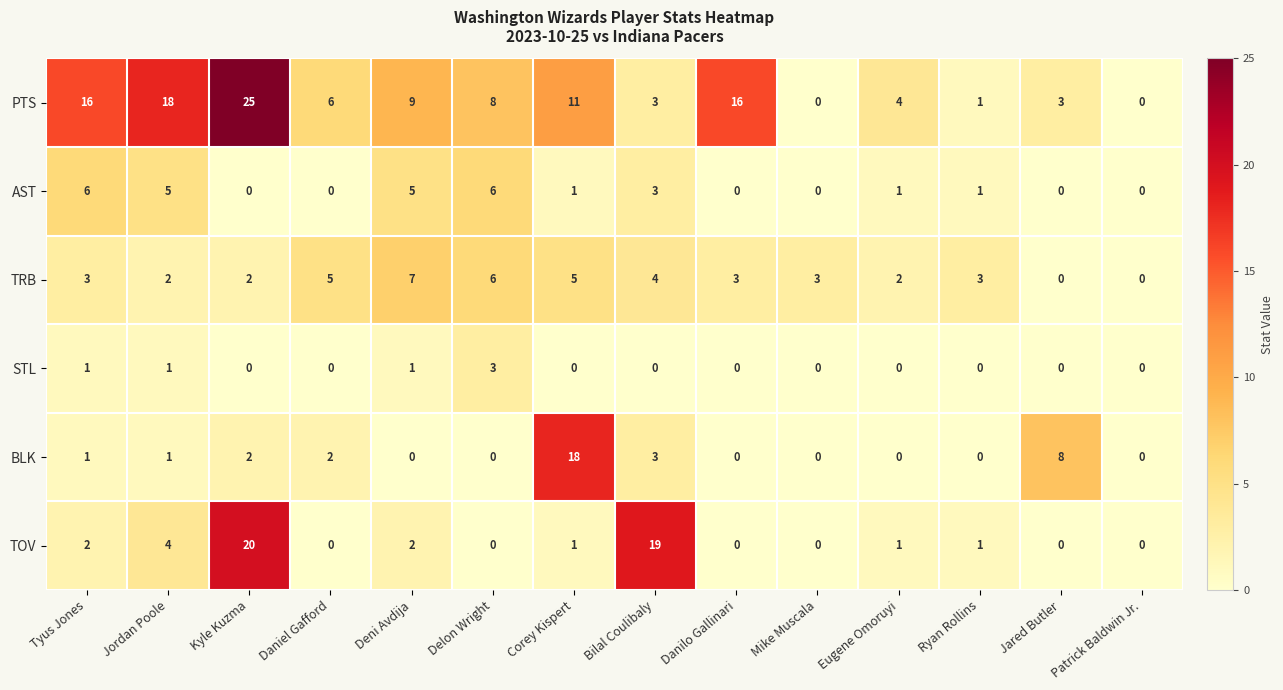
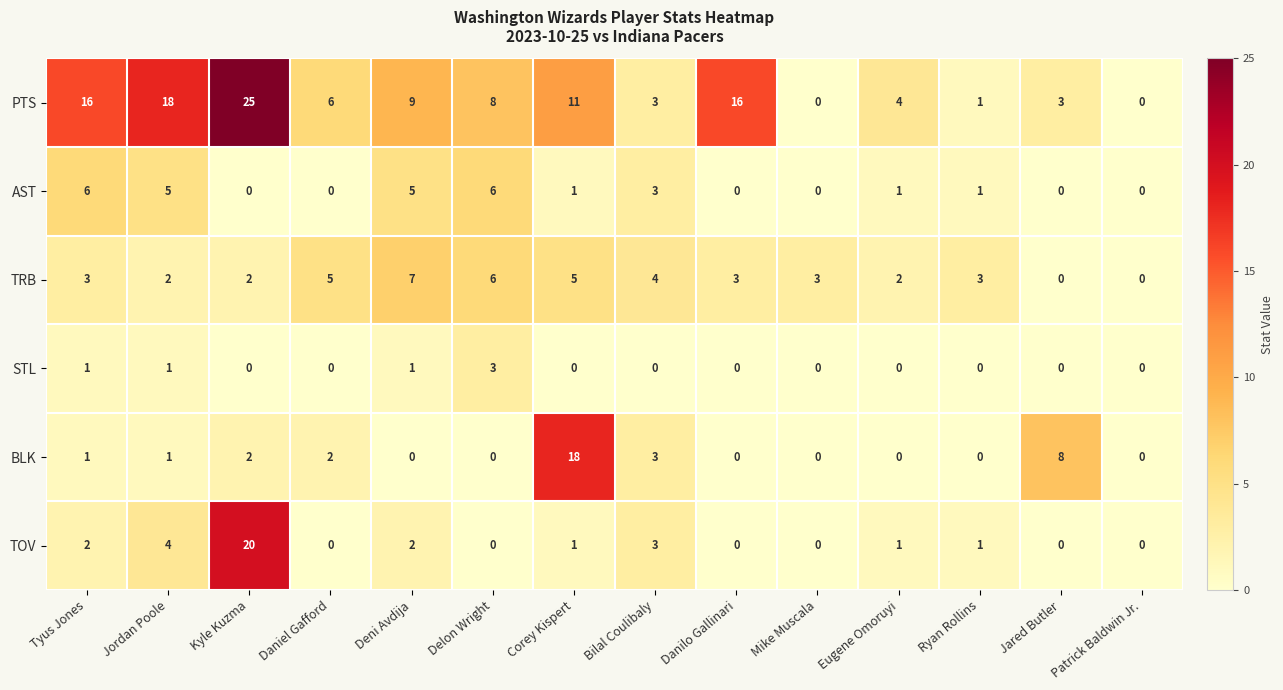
  {
    "PTS": {
      "Tyus Jones": 16,
      "Jordan Poole": 18,
      "Kyle Kuzma": 25,
      "Daniel Gafford": 6,
      "Deni Avdija": 9,
      "Delon Wright": 8,
      "Corey Kispert": 11,
      "Bilal Coulibaly": 3,
      "Danilo Gallinari": 16,
      "Mike Muscala": 0,
      "Eugene Omoruyi": 4,
      "Ryan Rollins": 1,
      "Jared Butler": 3,
      "Patrick Baldwin Jr.": 0
    },
    "AST": {
      "Tyus Jones": 6,
      "Jordan Poole": 5,
      "Kyle Kuzma": 0,
      "Daniel Gafford": 0,
      "Deni Avdija": 5,
      "Delon Wright": 6,
      "Corey Kispert": 1,
      "Bilal Coulibaly": 3,
      "Danilo Gallinari": 0,
      "Mike Muscala": 0,
      "Eugene Omoruyi": 1,
      "Ryan Rollins": 1,
      "Jared Butler": 0,
      "Patrick Baldwin Jr.": 0
    },
    "TRB": {
      "Tyus Jones": 3,
      "Jordan Poole": 2,
      "Kyle Kuzma": 2,
      "Daniel Gafford": 5,
      "Deni Avdija": 7,
      "Delon Wright": 6,
      "Corey Kispert": 5,
      "Bilal Coulibaly": 4,
      "Danilo Gallinari": 3,
      "Mike Muscala": 3,
      "Eugene Omoruyi": 2,
      "Ryan Rollins": 3,
      "Jared Butler": 0,
      "Patrick Baldwin Jr.": 0
    },
    "STL": {
      "Tyus Jones": 1,
      "Jordan Poole": 1,
      "Kyle Kuzma": 0,
      "Daniel Gafford": 0,
      "Deni Avdija": 1,
      "Delon Wright": 3,
      "Corey Kispert": 0,
      "Bilal Coulibaly": 0,
      "Danilo Gallinari": 0,
      "Mike Muscala": 0,
      "Eugene Omoruyi": 0,
      "Ryan Rollins": 0,
      "Jared Butler": 0,
      "Patrick Baldwin Jr.": 0
    },
    "BLK": {
      "Tyus Jones": 1,
      "Jordan Poole": 1,
      "Kyle Kuzma": 2,
      "Daniel Gafford": 2,
      "Deni Avdija": 0,
      "Delon Wright": 0,
      "Corey Kispert": 18,
      "Bilal Coulibaly": 3,
      "Danilo Gallinari": 0,
      "Mike Muscala": 0,
      "Eugene Omoruyi": 0,
      "Ryan Rollins": 0,
      "Jared Butler": 8,
      "Patrick Baldwin Jr.": 0
    },
    "TOV": {
      "Tyus Jones": 2,
      "Jordan Poole": 4,
      "Kyle Kuzma": 20,
      "Daniel Gafford": 0,
      "Deni Avdija": 2,
      "Delon Wright": 0,
      "Corey Kispert": 1,
-     "Bilal Coulibaly": 19,
+     "Bilal Coulibaly": 3,
      "Danilo Gallinari": 0,
      "Mike Muscala": 0,
      "Eugene Omoruyi": 1,
      "Ryan Rollins": 1,
      "Jared Butler": 0,
      "Patrick Baldwin Jr.": 0
    }
  }
